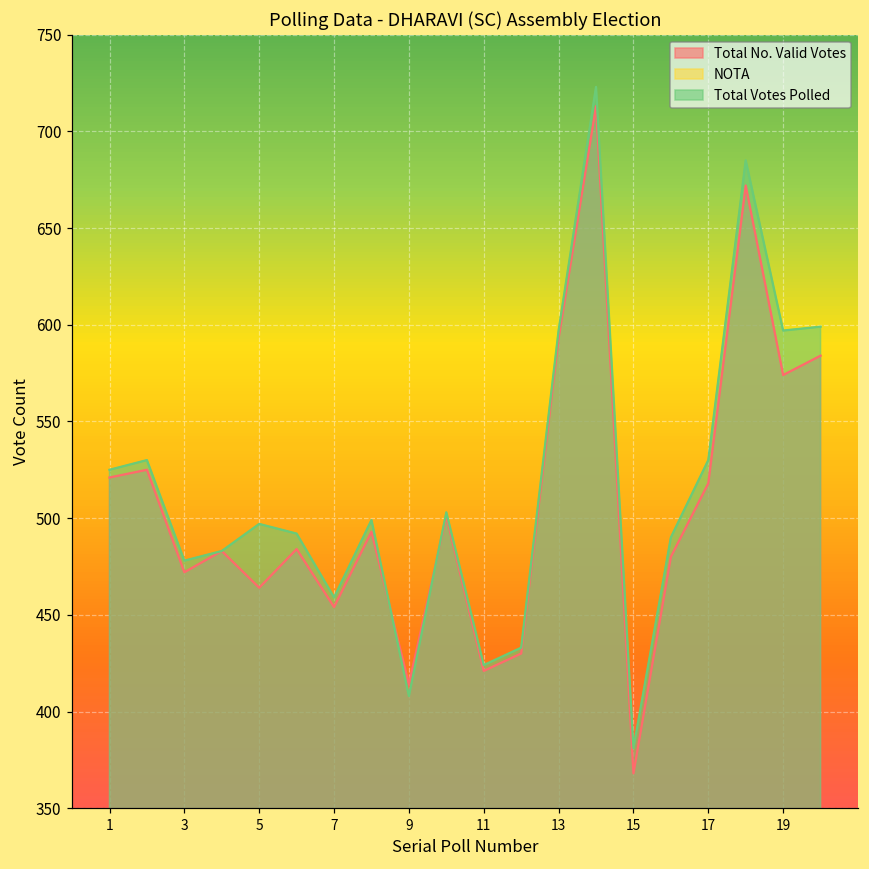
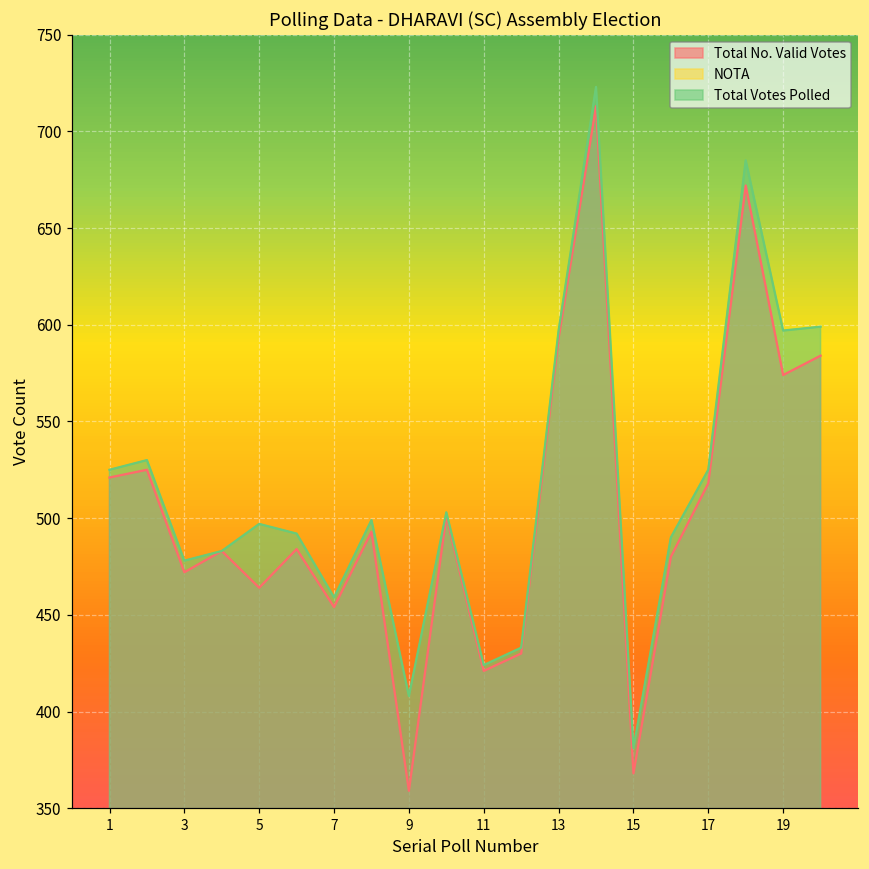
  {
    "Total No. Valid Votes": {
      "1": 521,
      "3": 472,
      "5": 464,
      "7": 454,
-     "9": 414,
+     "9": 359,
      "11": 421,
      "13": 593,
      "15": 368,
      "17": 518,
      "19": 574
    },
    "Total Votes Polled": {
      "1": 525,
      "3": 478,
      "5": 497,
      "7": 459,
      "9": 408,
      "11": 424,
      "13": 597,
      "15": 381,
-     "17": 530,
+     "17": 525,
      "19": 597
    }
  }
